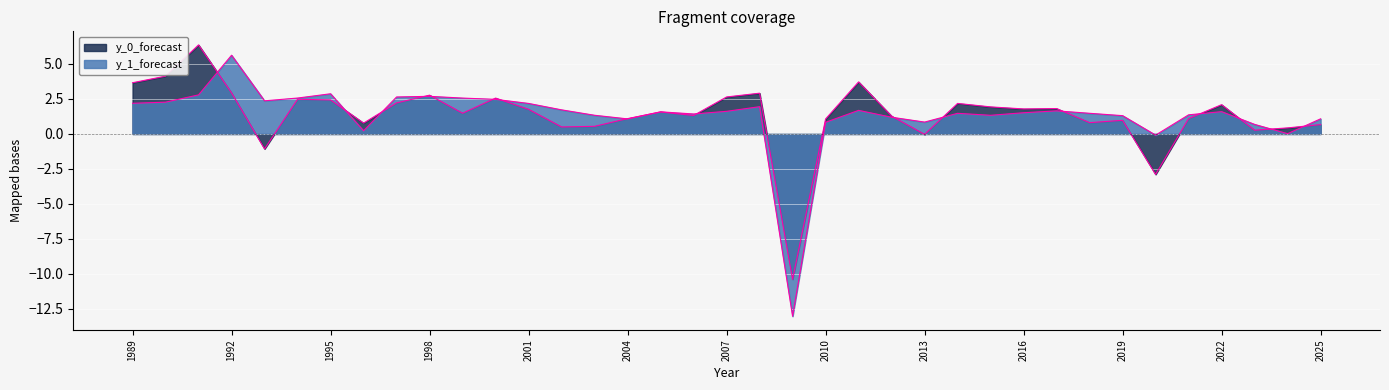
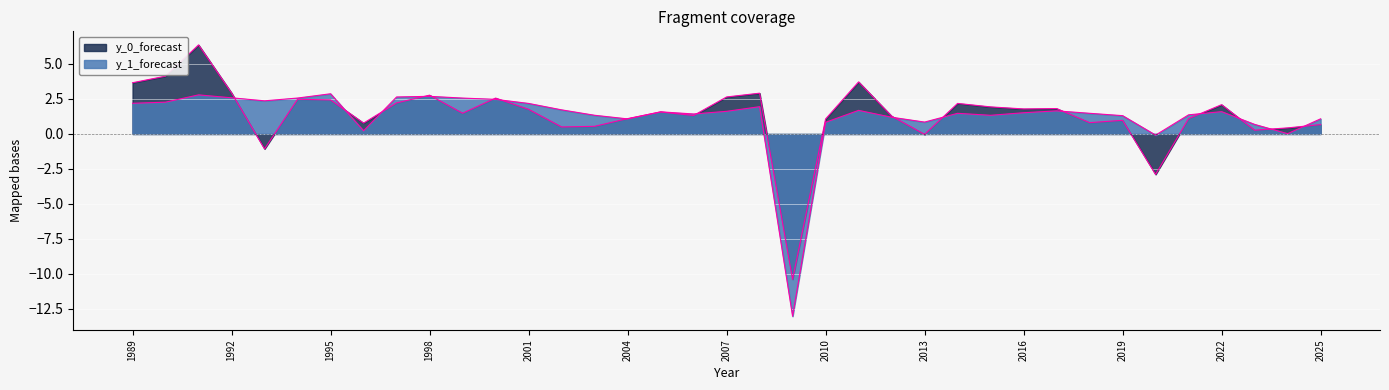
  {
    "y_1_forecast": {
-     "1992": 5.6
+     "1992": 2.6
    }
  }
